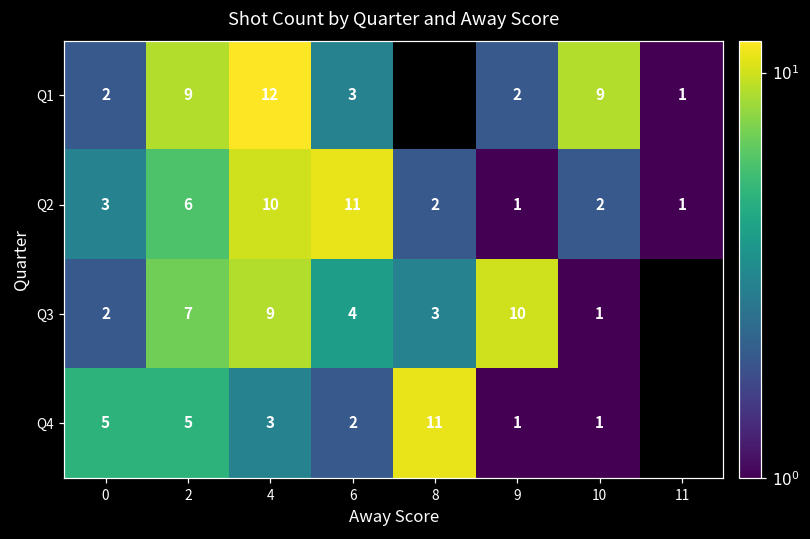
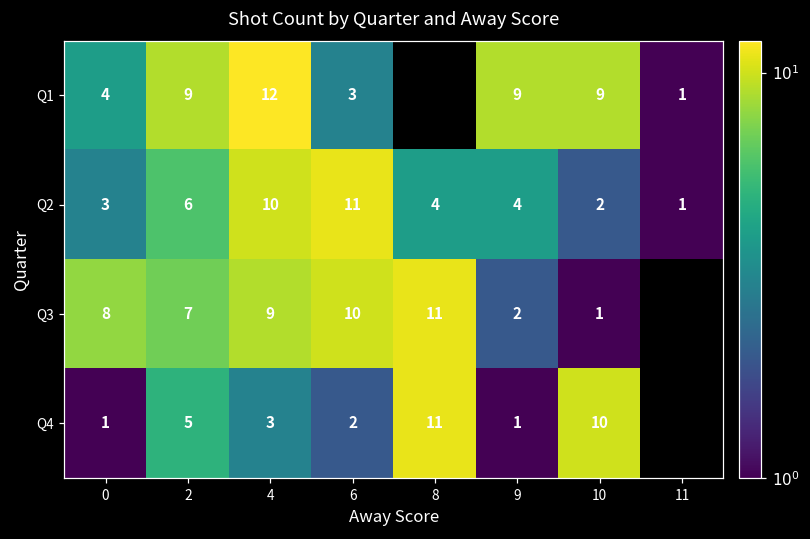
  {
    "Q1": {
-     "0": 2,
+     "0": 4,
      "2": 9,
      "4": 12,
      "6": 3,
-     "9": 2,
+     "9": 9,
      "10": 9,
      "11": 1
    },
    "Q2": {
      "0": 3,
      "2": 6,
      "4": 10,
      "6": 11,
-     "8": 2,
-     "9": 1,
+     "8": 4,
+     "9": 4,
      "10": 2,
      "11": 1
    },
    "Q3": {
-     "0": 2,
+     "0": 8,
      "2": 7,
      "4": 9,
-     "6": 4,
-     "8": 3,
-     "9": 10,
+     "6": 10,
+     "8": 11,
+     "9": 2,
      "10": 1
    },
    "Q4": {
-     "0": 5,
+     "0": 1,
      "2": 5,
      "4": 3,
      "6": 2,
      "8": 11,
      "9": 1,
-     "10": 1
+     "10": 10
    }
  }
